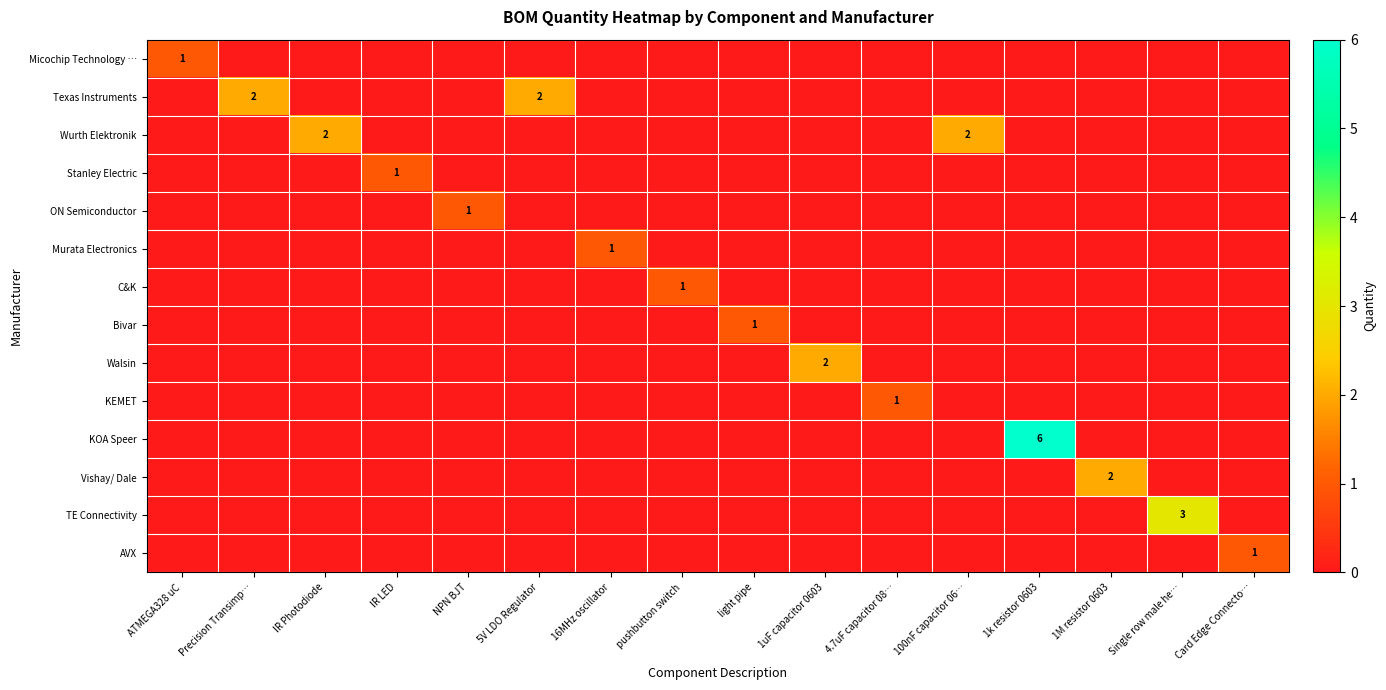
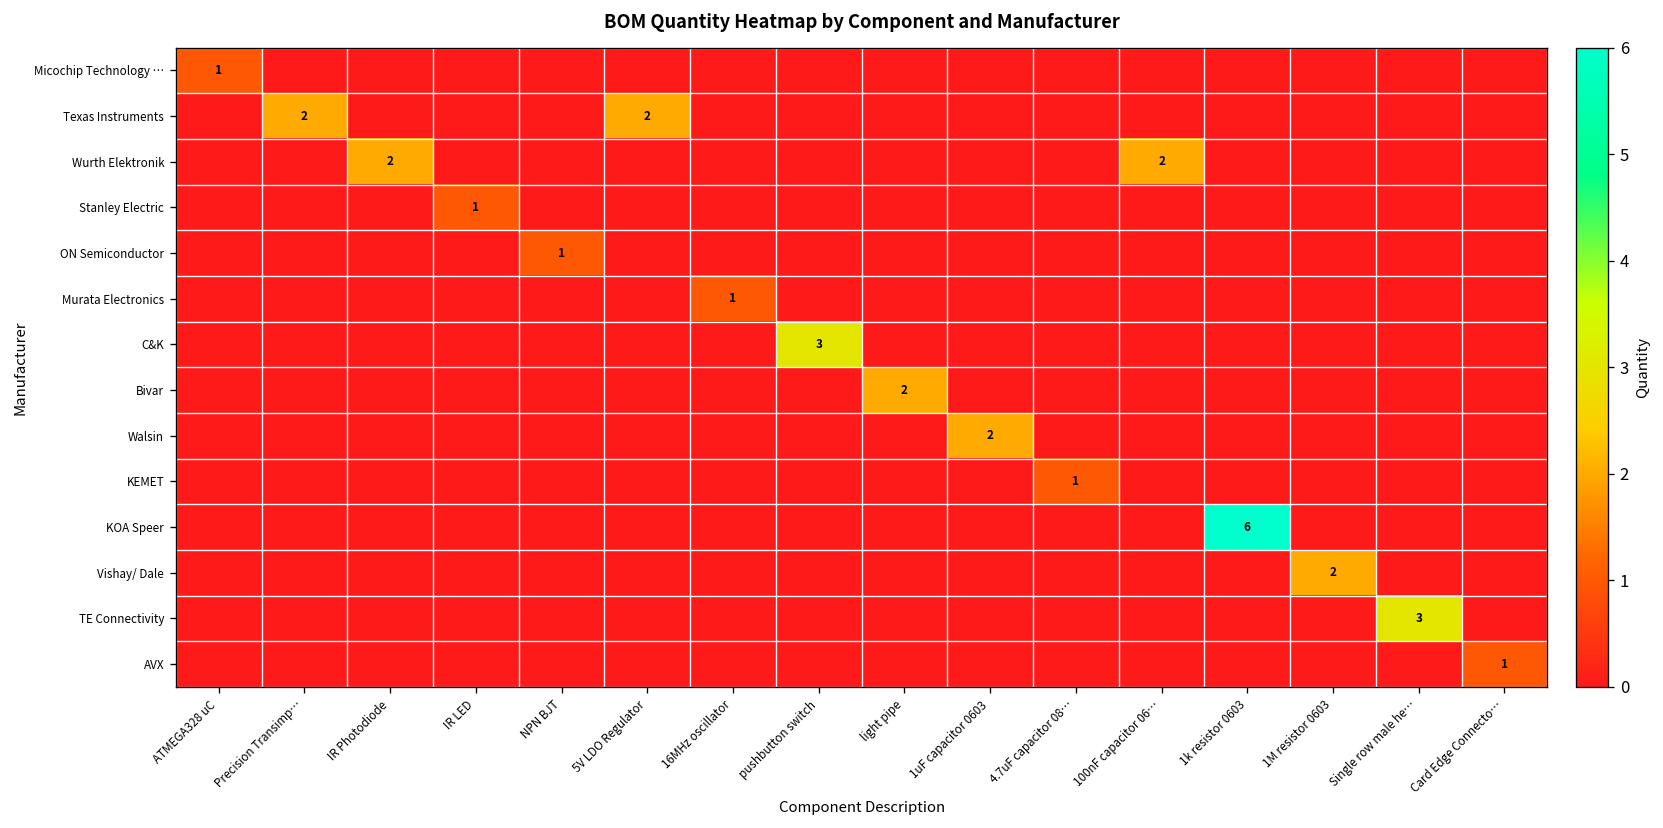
  {
    "Micochip Technology …": {
      "ATMEGA328 uC": 1
    },
    "Texas Instruments": {
      "Precision Transimp…": 2,
      "5V LDO Regulator": 2
    },
    "Wurth Elektronik": {
      "IR Photodiode": 2,
      "100nF capacitor 06…": 2
    },
    "Stanley Electric": {
      "IR LED": 1
    },
    "ON Semiconductor": {
      "NPN BJT": 1
    },
    "Murata Electronics": {
      "16MHz oscillator": 1
    },
    "C&K": {
-     "pushbutton switch": 1
+     "pushbutton switch": 3
    },
    "Bivar": {
-     "light pipe": 1
+     "light pipe": 2
    },
    "Walsin": {
      "1uF capacitor 0603": 2
    },
    "KEMET": {
      "4.7uF capacitor 08…": 1
    },
    "KOA Speer": {
      "1k resistor 0603": 6
    },
    "Vishay/ Dale": {
      "1M resistor 0603": 2
    },
    "TE Connectivity": {
      "Single row male he…": 3
    },
    "AVX": {
      "Card Edge Connecto…": 1
    }
  }
